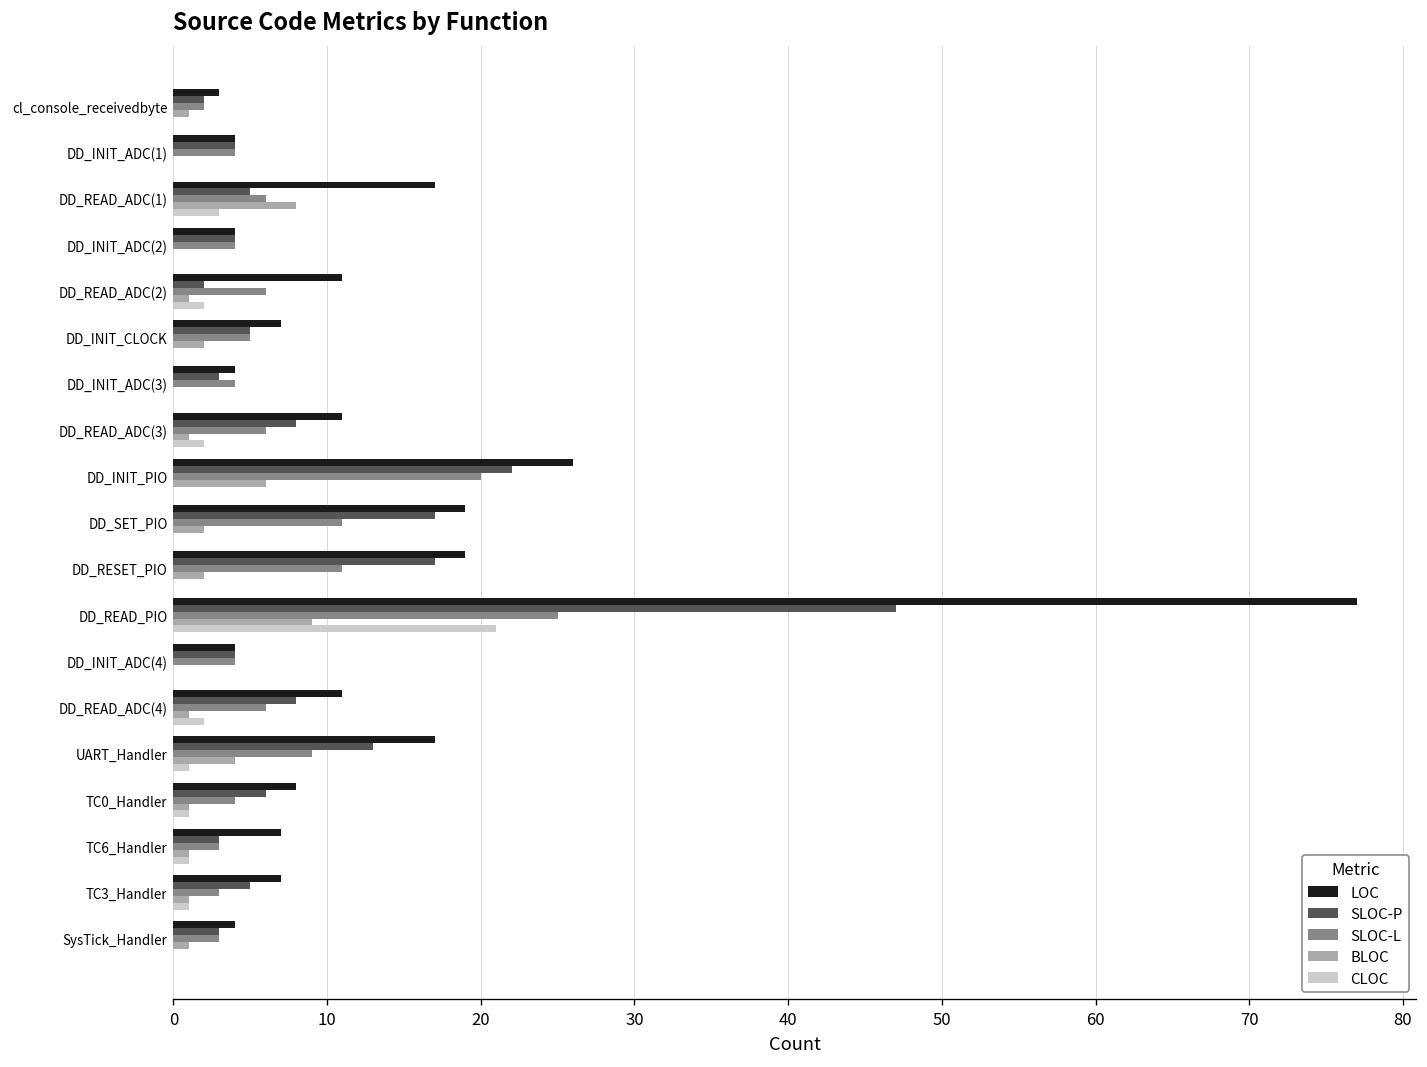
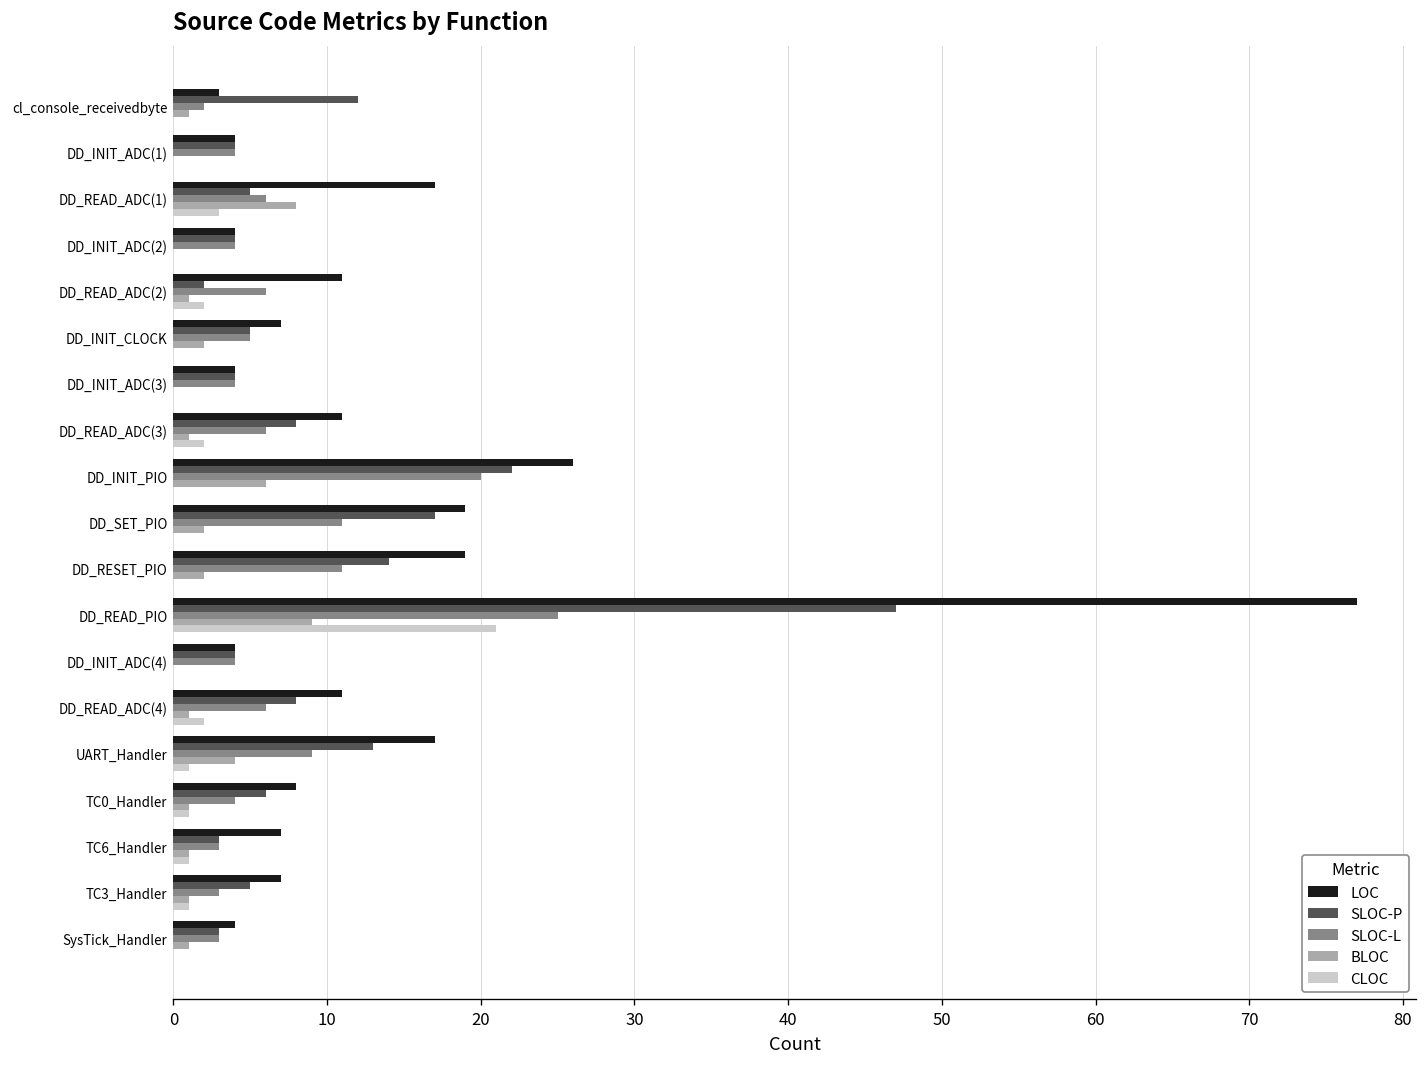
  {
    "LOC": {
      "cl_console_receivedbyte": 3,
      "DD_INIT_ADC(1)": 4,
      "DD_READ_ADC(1)": 17,
      "DD_INIT_ADC(2)": 4,
      "DD_READ_ADC(2)": 11,
      "DD_INIT_CLOCK": 7,
      "DD_INIT_ADC(3)": 4,
      "DD_READ_ADC(3)": 11,
      "DD_INIT_PIO": 26,
      "DD_SET_PIO": 19,
      "DD_RESET_PIO": 19,
      "DD_READ_PIO": 77,
      "DD_INIT_ADC(4)": 4,
      "DD_READ_ADC(4)": 11,
      "UART_Handler": 17,
      "TC0_Handler": 8,
      "TC6_Handler": 7,
      "TC3_Handler": 7,
      "SysTick_Handler": 4
    },
    "SLOC-P": {
-     "cl_console_receivedbyte": 2,
+     "cl_console_receivedbyte": 12,
      "DD_INIT_ADC(1)": 4,
      "DD_READ_ADC(1)": 5,
      "DD_INIT_ADC(2)": 4,
      "DD_READ_ADC(2)": 2,
      "DD_INIT_CLOCK": 5,
-     "DD_INIT_ADC(3)": 3,
+     "DD_INIT_ADC(3)": 4,
      "DD_READ_ADC(3)": 8,
      "DD_INIT_PIO": 22,
      "DD_SET_PIO": 17,
-     "DD_RESET_PIO": 17,
+     "DD_RESET_PIO": 14,
      "DD_READ_PIO": 47,
      "DD_INIT_ADC(4)": 4,
      "DD_READ_ADC(4)": 8,
      "UART_Handler": 13,
      "TC0_Handler": 6,
      "TC6_Handler": 3,
      "TC3_Handler": 5,
      "SysTick_Handler": 3
    }
  }
